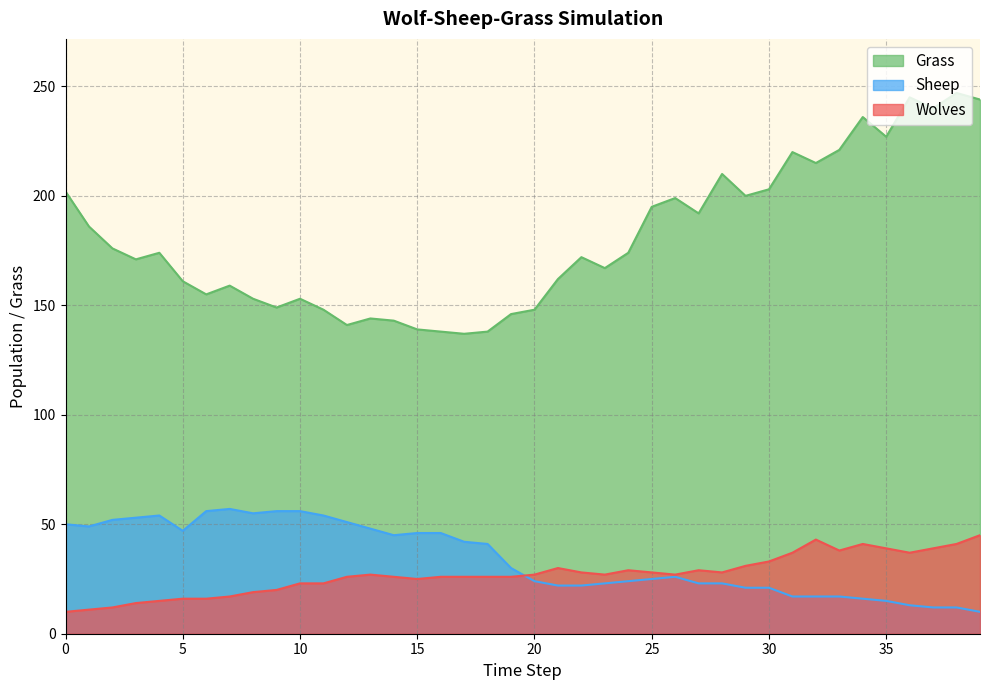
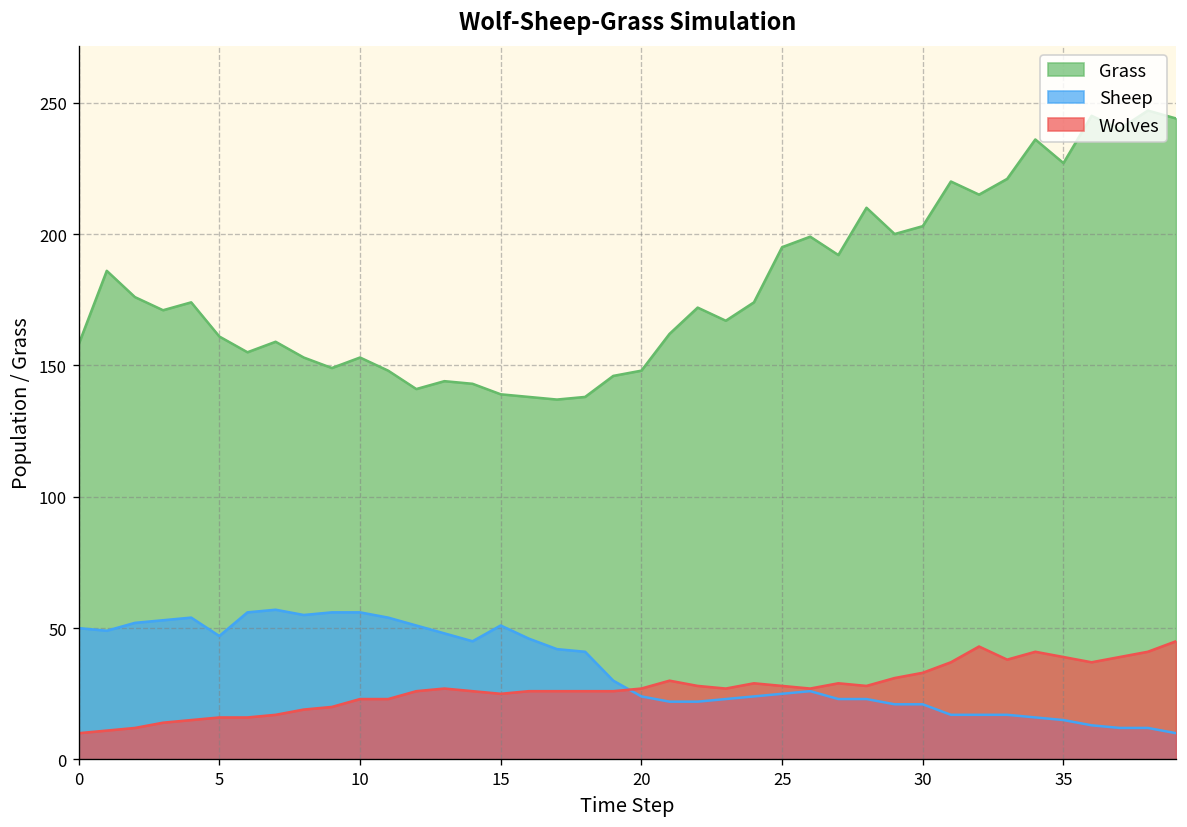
  {
    "Grass": {
-     "0": 202,
+     "0": 158,
      "5": 161,
      "10": 153,
      "15": 139,
      "20": 148,
      "25": 195,
      "30": 203,
      "35": 227
    },
    "Sheep": {
      "0": 50,
      "5": 47,
      "10": 56,
-     "15": 46,
+     "15": 51,
      "20": 24,
      "25": 25,
      "30": 21,
      "35": 15
    },
    "Wolves": {
      "0": 10,
      "5": 16,
      "10": 23,
      "15": 25,
      "20": 27,
      "25": 28,
      "30": 33,
      "35": 39
    }
  }
